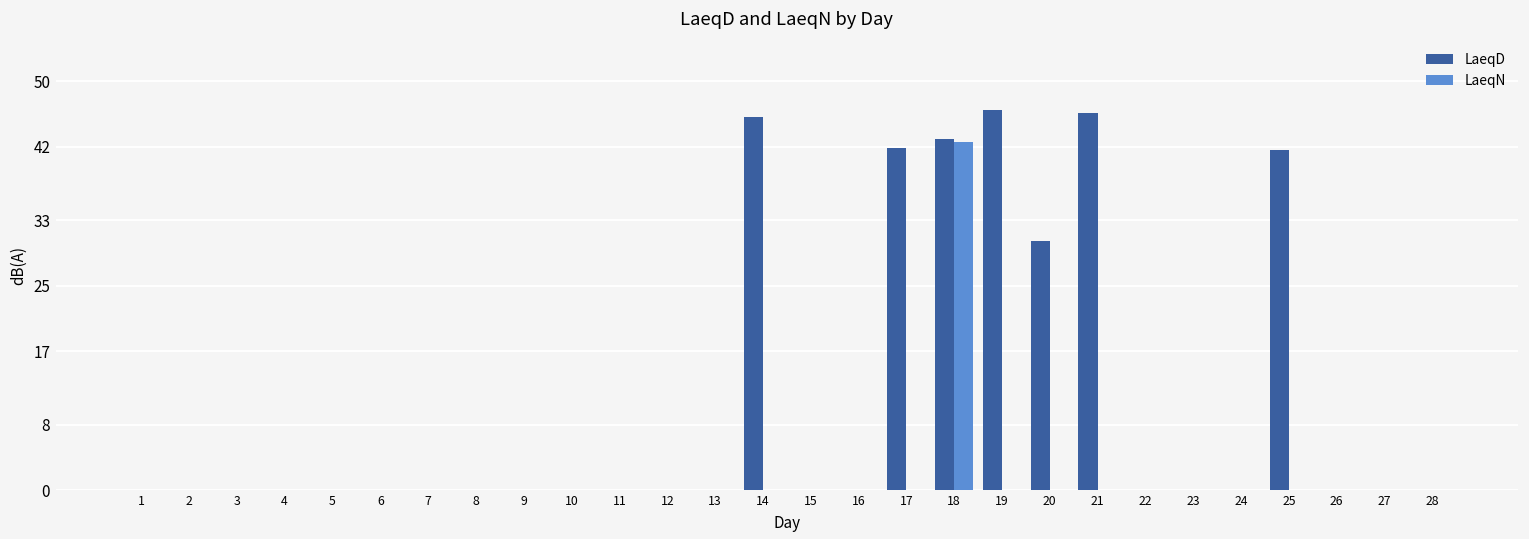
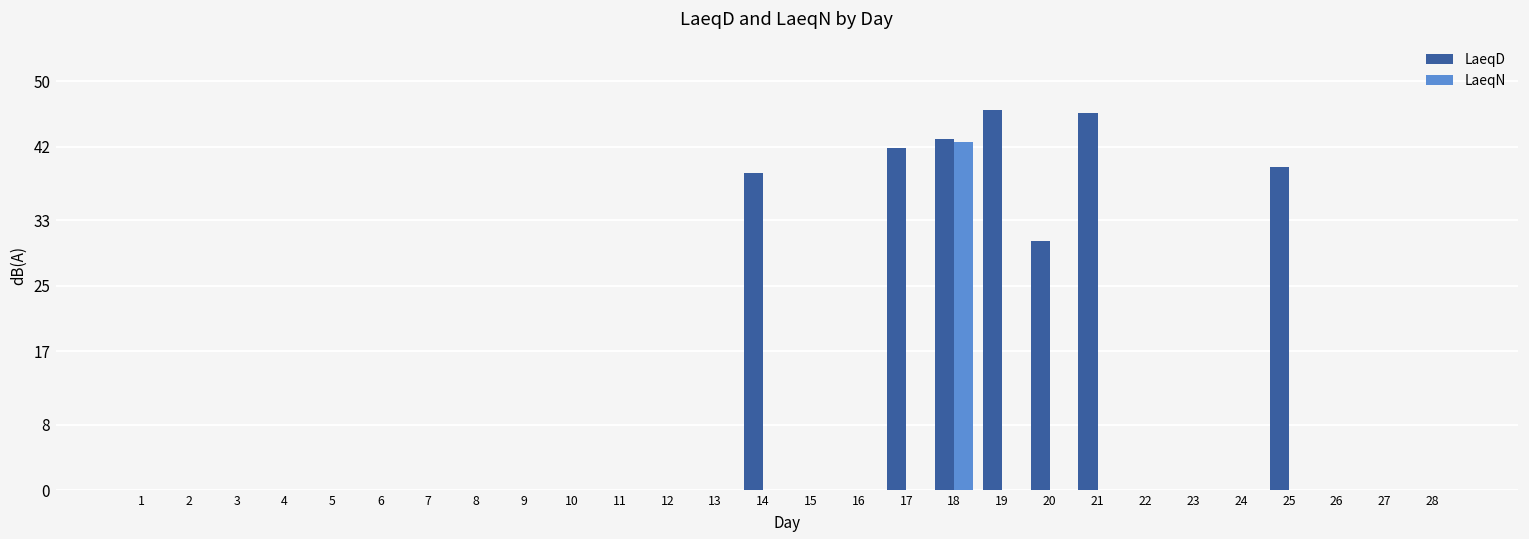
  {
    "LaeqD": {
      "1": 0,
      "2": 0,
      "3": 0,
      "4": 0,
      "5": 0,
      "6": 0,
      "7": 0,
      "8": 0,
      "9": 0,
      "10": 0,
      "11": 0,
      "12": 0,
      "13": 0,
-     "14": 46,
+     "14": 39,
      "15": 0,
      "16": 0,
      "17": 42,
      "18": 43,
      "19": 47,
      "20": 31,
      "21": 46,
      "22": 0,
      "23": 0,
      "24": 0,
-     "25": 42,
+     "25": 40,
      "26": 0,
      "27": 0,
      "28": 0
    },
    "LaeqN": {
      "1": 0,
      "2": 0,
      "3": 0,
      "4": 0,
      "5": 0,
      "6": 0,
      "7": 0,
      "8": 0,
      "9": 0,
      "10": 0,
      "11": 0,
      "12": 0,
      "13": 0,
      "14": 0,
      "15": 0,
      "16": 0,
      "17": 0,
      "18": 43,
      "19": 0,
      "20": 0,
      "21": 0,
      "22": 0,
      "23": 0,
      "24": 0,
      "25": 0,
      "26": 0,
      "27": 0,
      "28": 0
    }
  }
